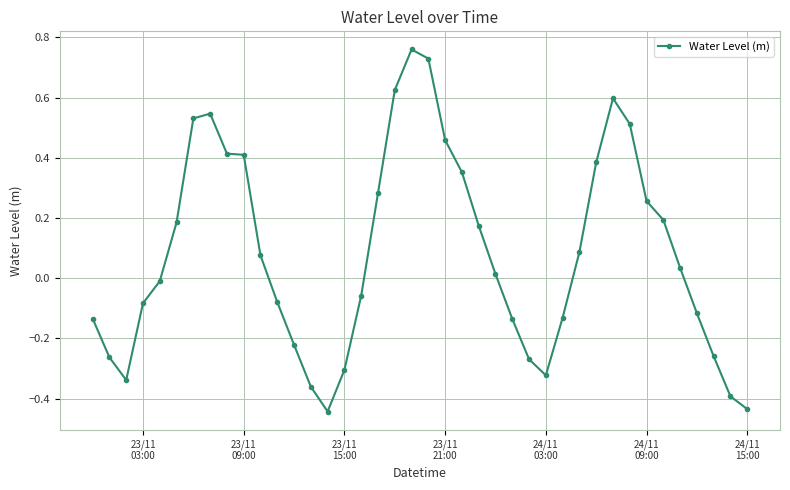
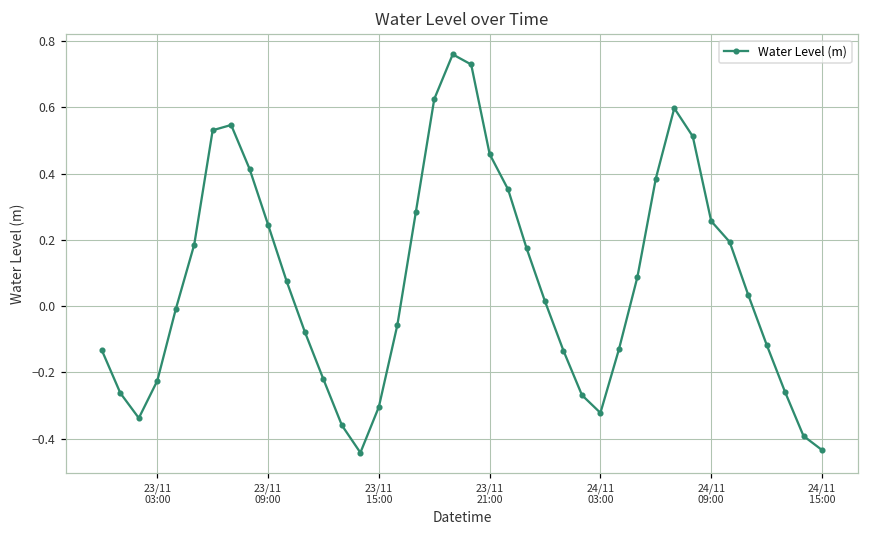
  {
-   "23/11 03:00": -0.08,
-   "23/11 09:00": 0.41,
+   "23/11 03:00": -0.23,
+   "23/11 09:00": 0.25,
    "23/11 15:00": -0.30,
    "23/11 21:00": 0.46,
    "24/11 03:00": -0.32,
    "24/11 09:00": 0.26,
    "24/11 15:00": -0.43
  }
